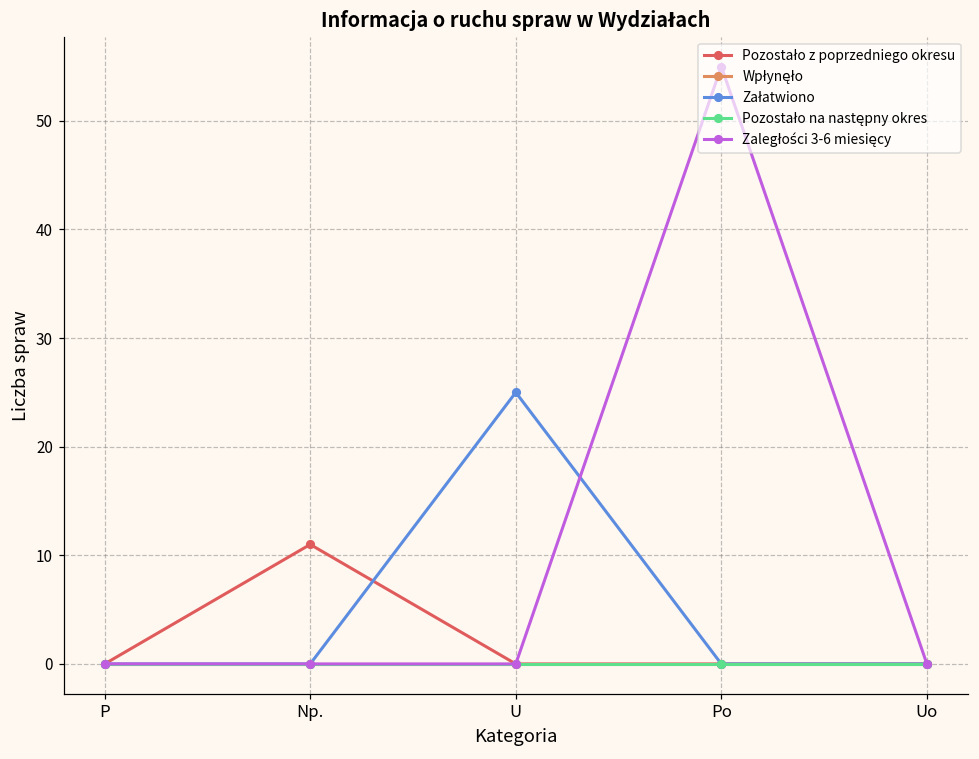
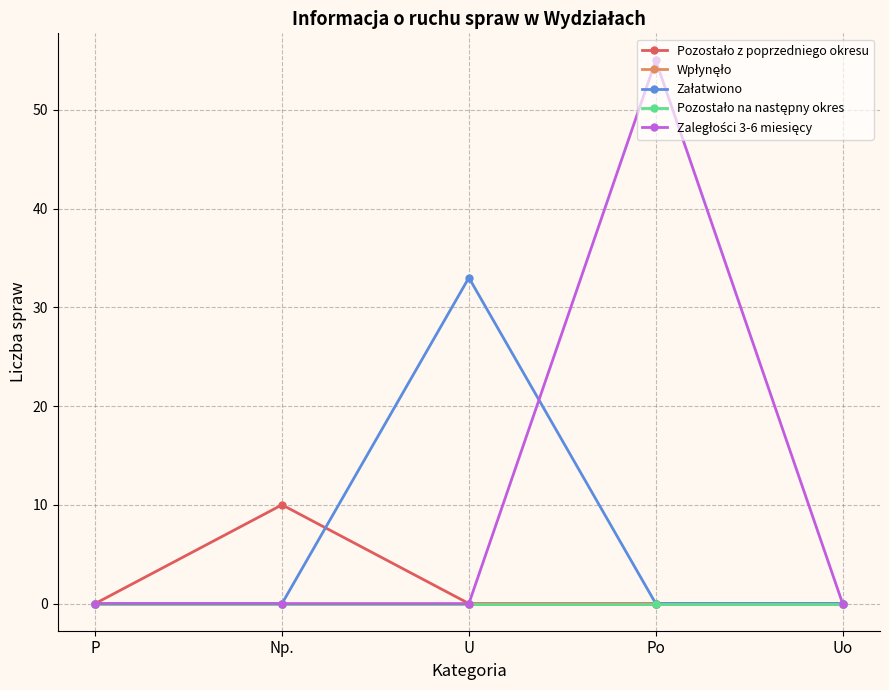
  {
    "Pozostało z poprzedniego okresu": {
-     "Np.": 11
+     "Np.": 10
    },
    "Załatwiono": {
-     "U": 25
+     "U": 33
    }
  }
